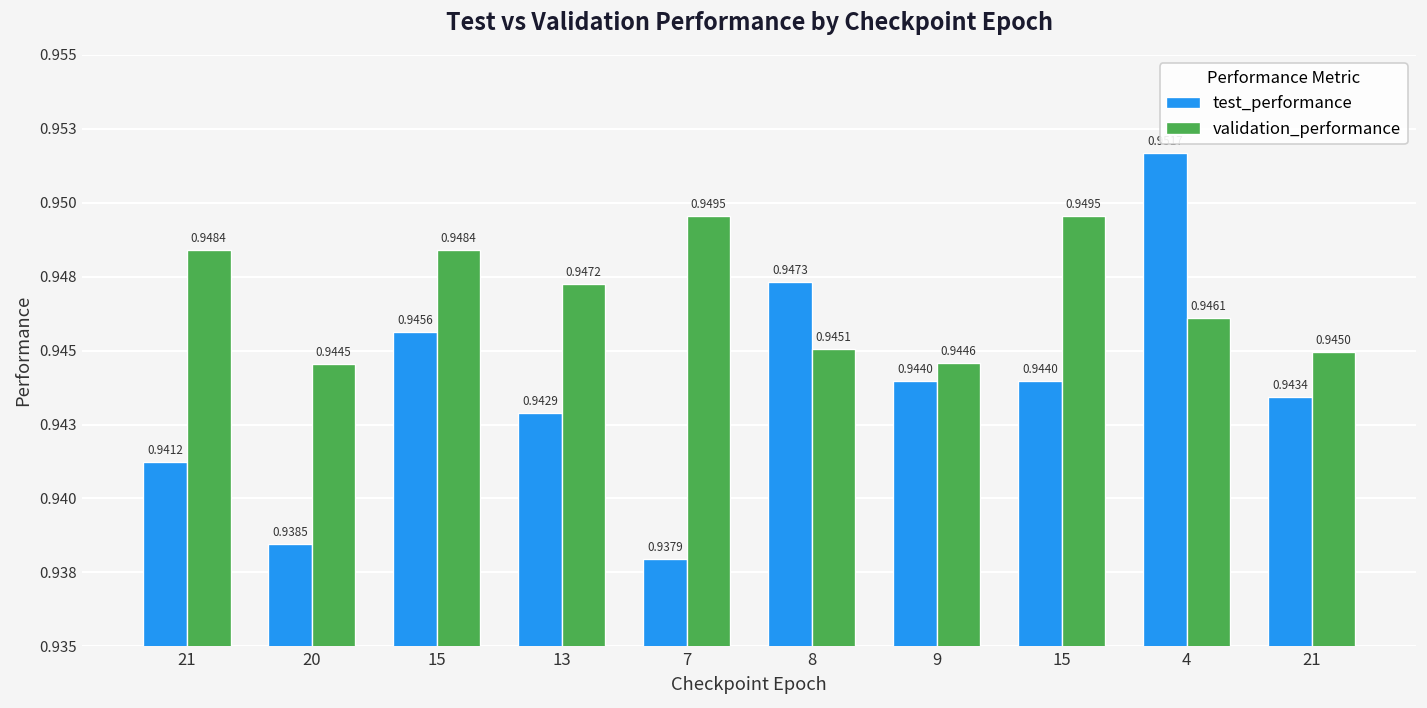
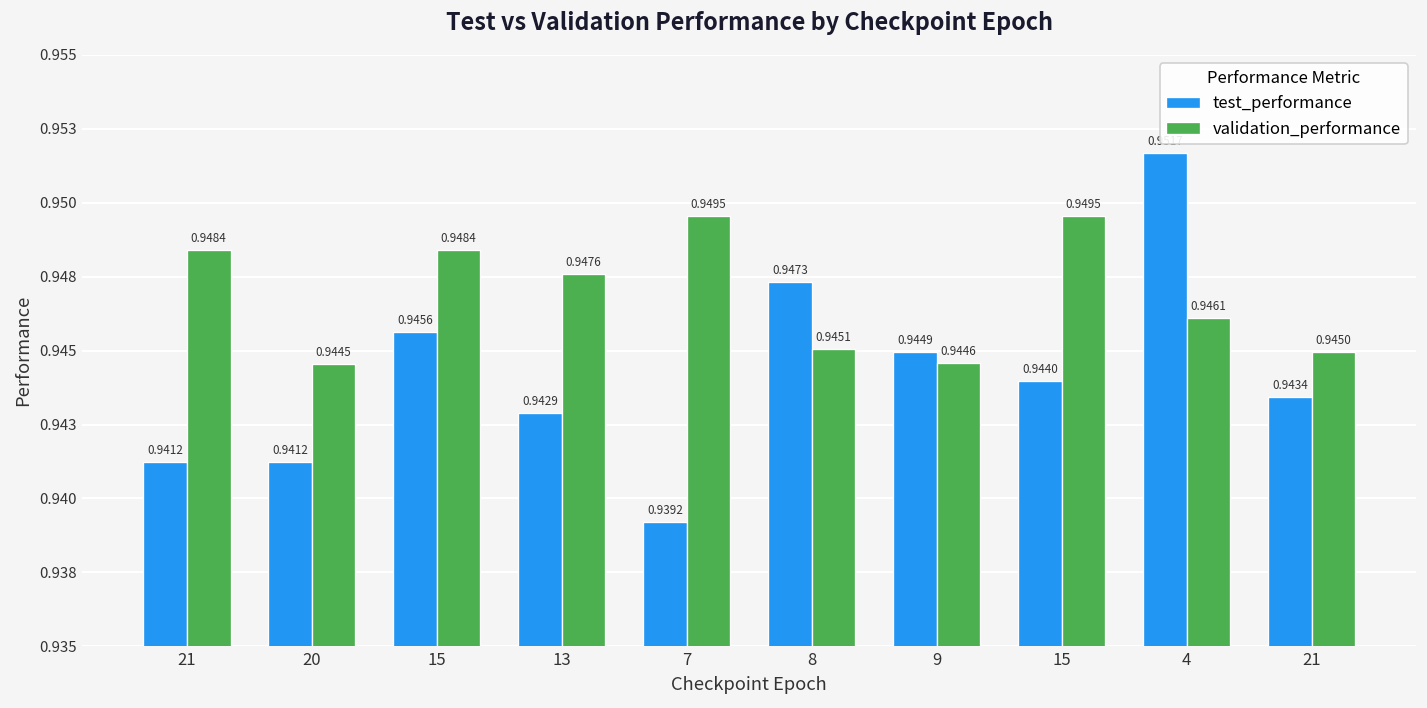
  {
    "test_performance": {
-     "20": 0.9385,
+     "20": 0.9412,
      "13": 0.9429,
-     "7": 0.9379,
+     "7": 0.9392,
      "8": 0.9473,
-     "9": 0.9440
+     "9": 0.9449
    },
    "validation_performance": {
      "20": 0.9445,
-     "13": 0.9472,
+     "13": 0.9476,
      "7": 0.9495,
      "8": 0.9451,
      "9": 0.9446,
      "4": 0.9461
    }
  }
